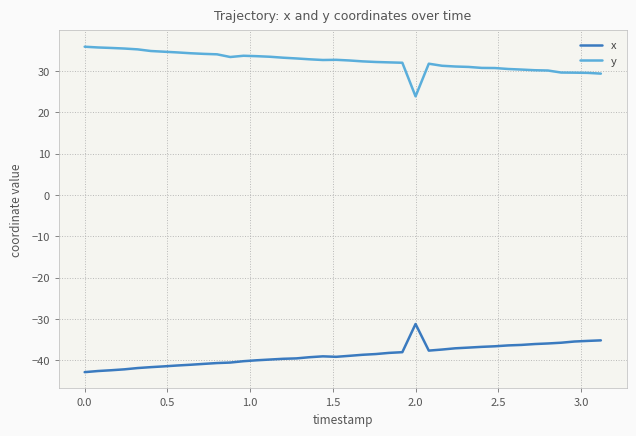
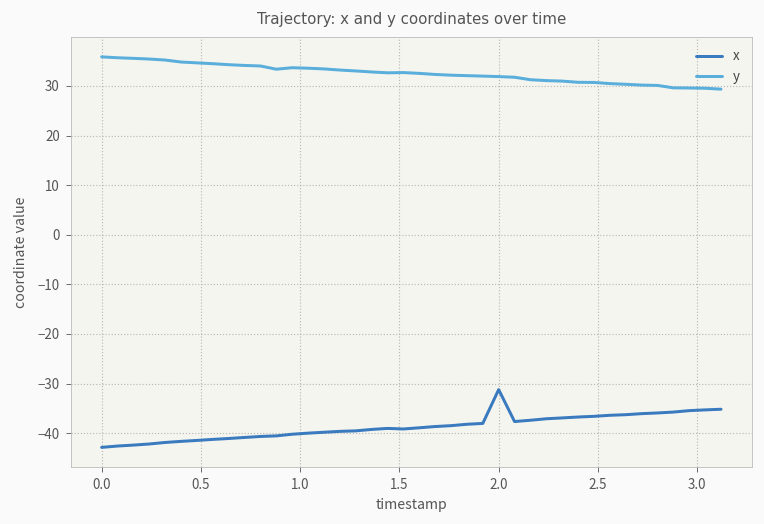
  {
    "x": {
      "0.0": -43,
      "2.0": -31
    },
    "y": {
      "0.0": 36,
-     "2.0": 24
+     "2.0": 32
    }
  }
